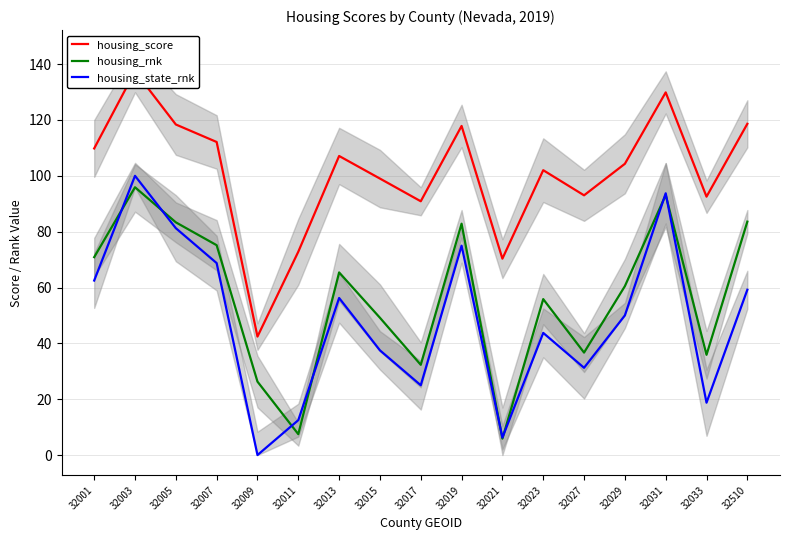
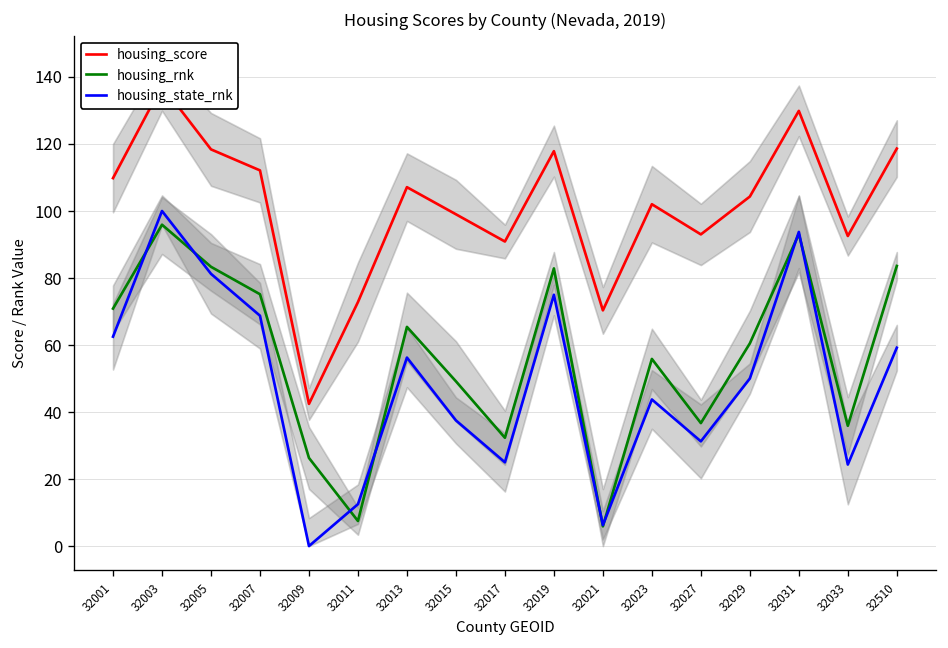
  {
    "housing_score": {
      "32001": 110,
      "32005": 118,
      "32007": 112,
      "32009": 42,
      "32011": 73,
      "32013": 107,
      "32015": 99,
      "32017": 91,
      "32019": 118,
      "32021": 70,
      "32023": 102,
      "32027": 93,
      "32029": 104,
      "32031": 130,
      "32033": 93,
      "32510": 119
    },
    "housing_rnk": {
      "32001": 71,
      "32003": 96,
      "32005": 83,
      "32007": 75,
      "32009": 26,
      "32011": 7,
      "32015": 49,
      "32017": 32,
      "32019": 83,
      "32023": 56,
      "32027": 37,
      "32029": 60,
      "32510": 84
    },
    "housing_state_rnk": {
      "32001": 63,
      "32003": 100,
      "32005": 81,
      "32007": 69,
      "32009": 0,
      "32013": 56,
      "32015": 38,
      "32017": 25,
      "32019": 75,
      "32023": 44,
      "32027": 31,
      "32029": 50,
-     "32033": 19,
+     "32033": 24,
      "32510": 59
    }
  }
